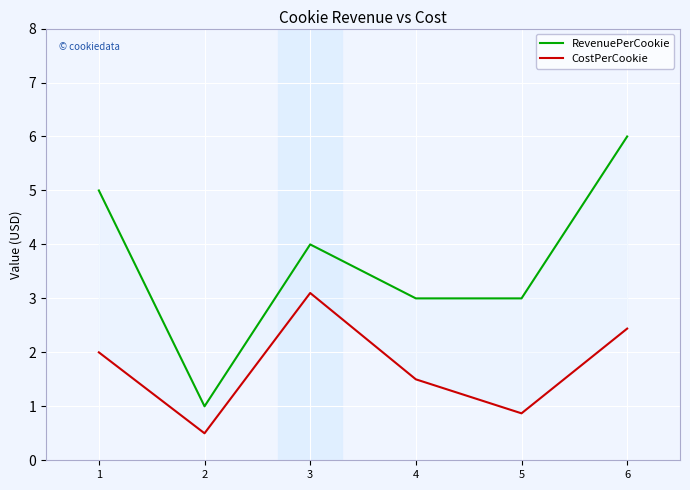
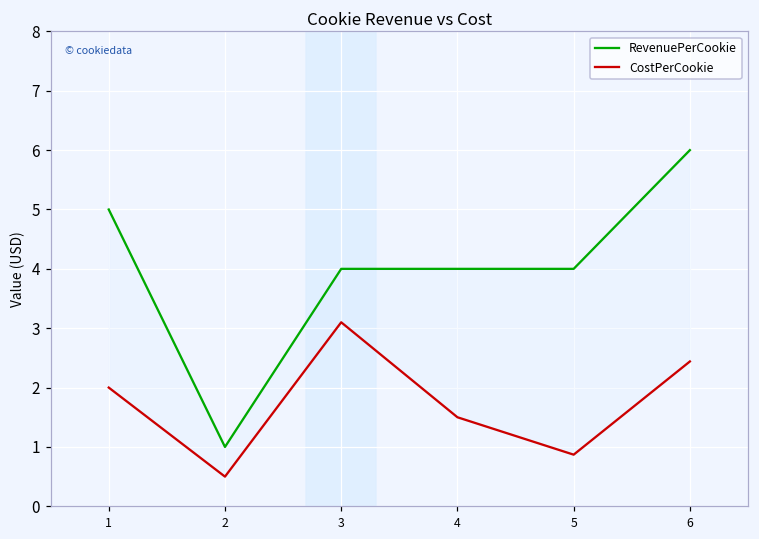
  {
    "RevenuePerCookie": {
      "1": 5,
      "2": 1,
      "3": 4,
-     "4": 3,
-     "5": 3,
+     "4": 4,
+     "5": 4,
      "6": 6
    },
    "CostPerCookie": {
      "1": 2,
      "2": 0.5,
      "3": 3.1,
      "4": 1.5,
      "5": 0.9,
      "6": 2.4
    }
  }
